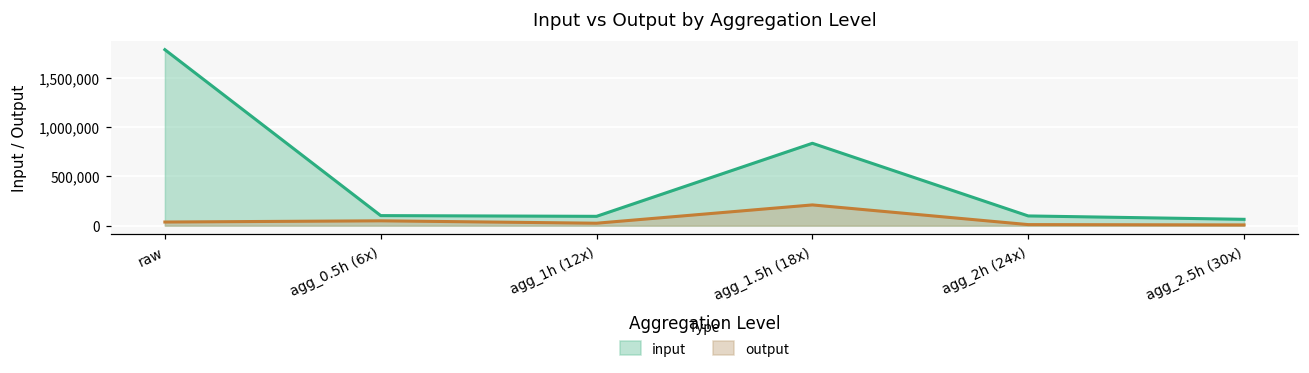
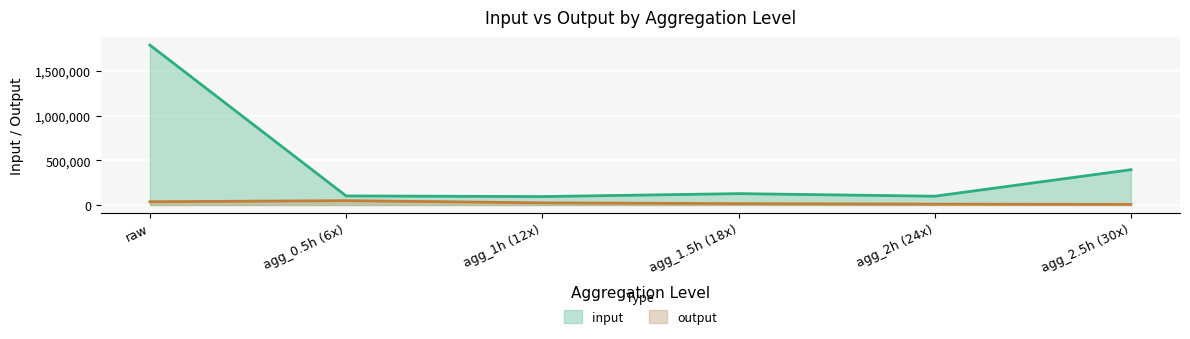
  {
    "input": {
      "raw": "1,800,000",
      "agg_0.5h (6x)": "100,000",
      "agg_1h (12x)": "100,000",
-     "agg_1.5h (18x)": "800,000",
+     "agg_1.5h (18x)": "100,000",
      "agg_2h (24x)": "100,000",
-     "agg_2.5h (30x)": "100,000"
+     "agg_2.5h (30x)": "400,000"
    },
    "output": {
      "raw": "0",
      "agg_0.5h (6x)": "0",
      "agg_1h (12x)": "0",
-     "agg_1.5h (18x)": "200,000",
+     "agg_1.5h (18x)": "0",
      "agg_2h (24x)": "0",
      "agg_2.5h (30x)": "0"
    }
  }
